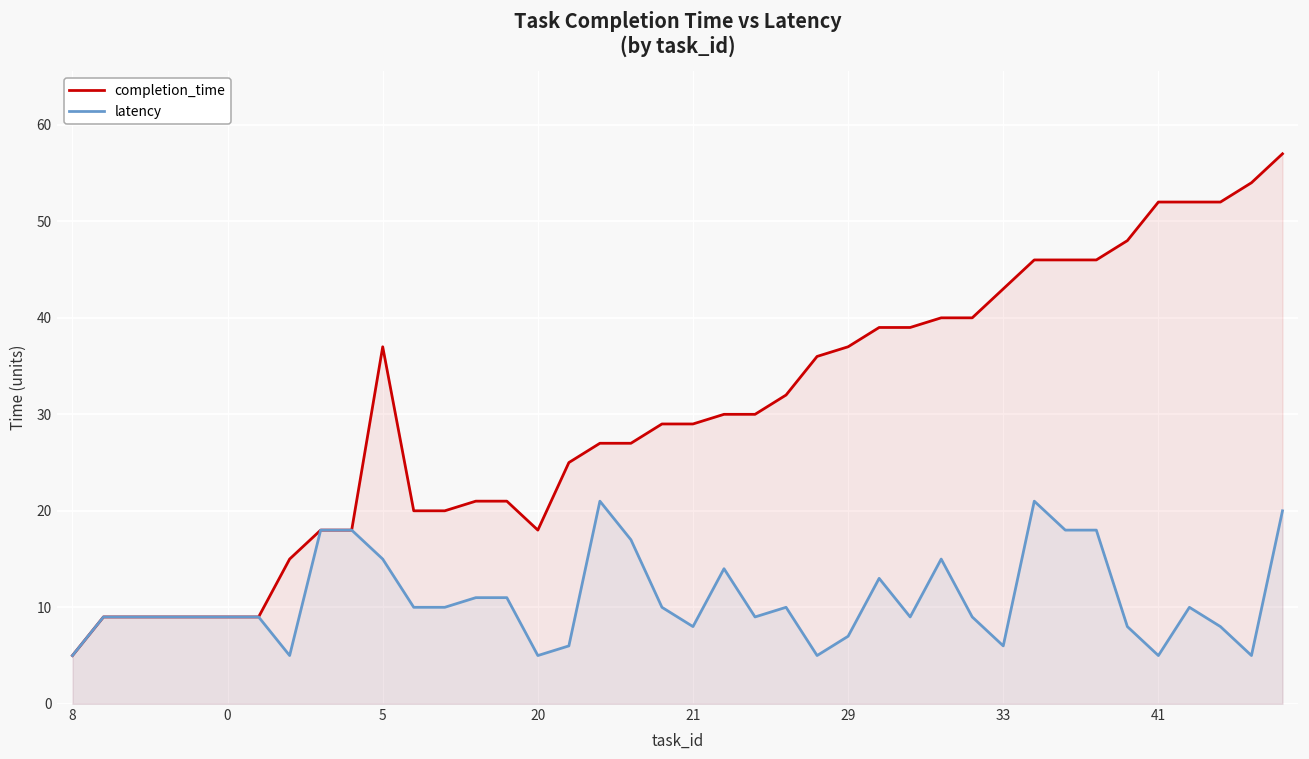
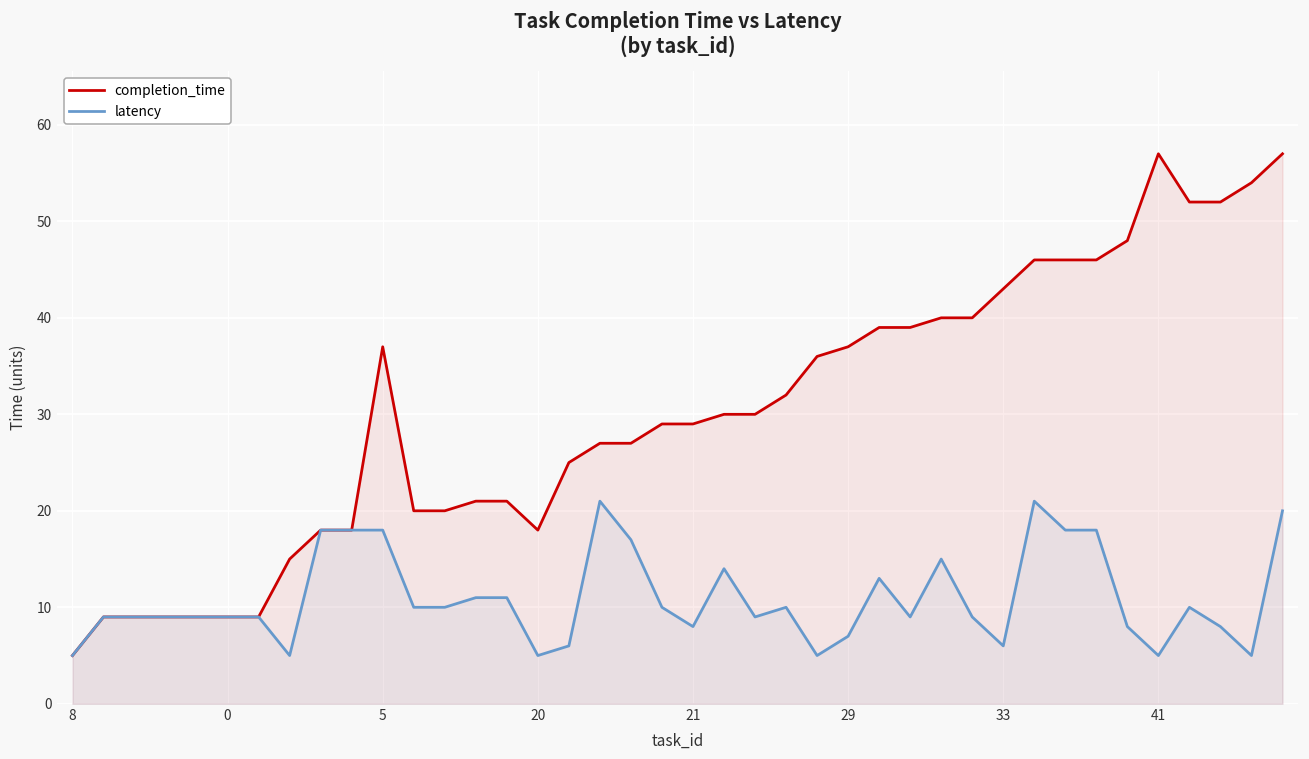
  {
    "completion_time": {
      "5": 37,
      "20": 18,
-     "41": 52
+     "41": 57
    },
    "latency": {
-     "5": 15,
+     "5": 18,
      "20": 5,
      "41": 5
    }
  }
